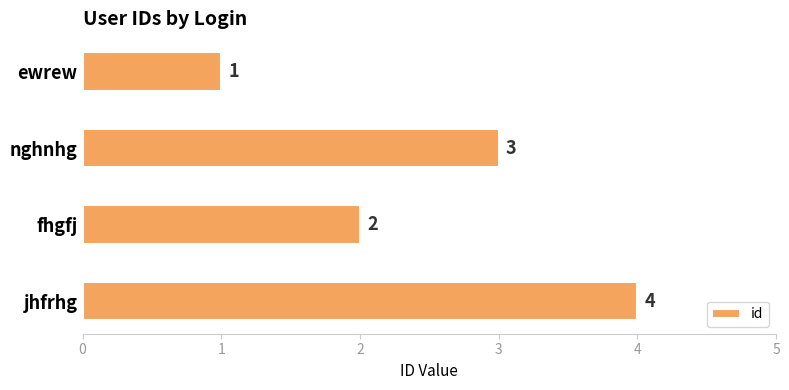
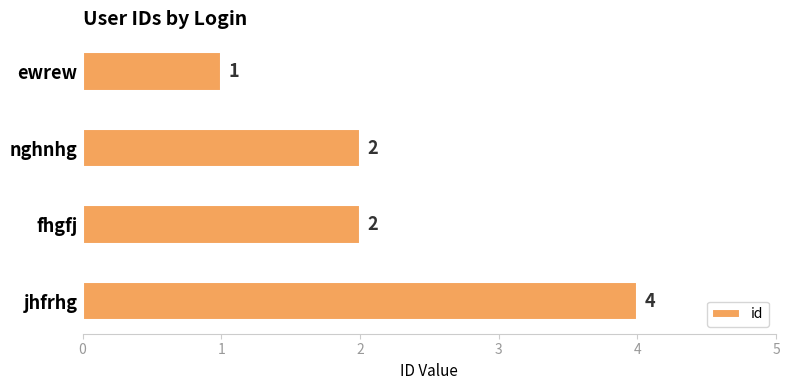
  {
    "ewrew": 1,
-   "nghnhg": 3,
+   "nghnhg": 2,
    "fhgfj": 2,
    "jhfrhg": 4
  }
